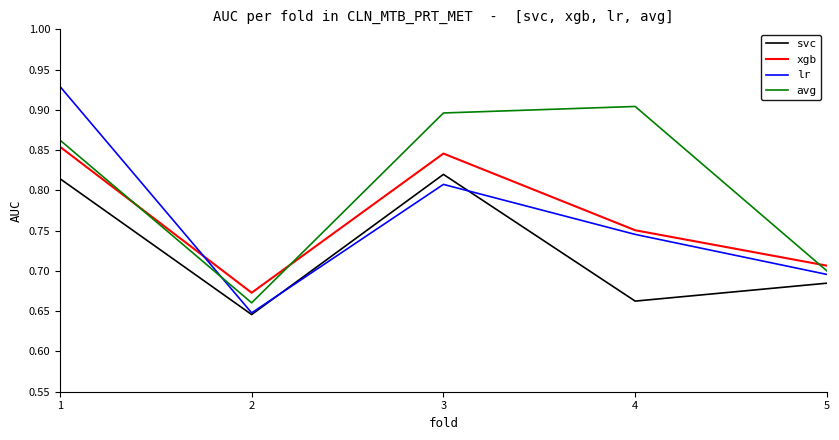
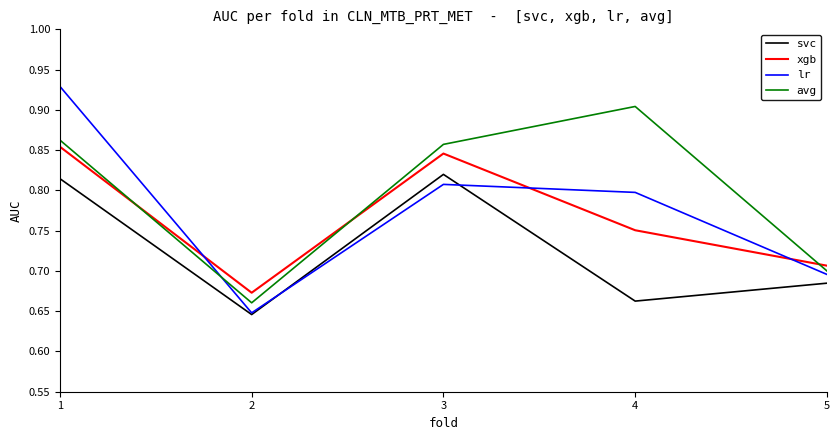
  {
    "svc": {
      "1": 0.81,
      "3": 0.82,
      "4": 0.66,
      "5": 0.68
    },
    "xgb": {
      "1": 0.85,
      "2": 0.67,
      "3": 0.85,
      "4": 0.75,
      "5": 0.71
    },
    "lr": {
      "1": 0.93,
      "3": 0.81,
-     "4": 0.75,
+     "4": 0.80,
      "5": 0.70
    },
    "avg": {
      "1": 0.86,
      "2": 0.66,
-     "3": 0.90,
+     "3": 0.86,
      "4": 0.90,
      "5": 0.70
    }
  }
